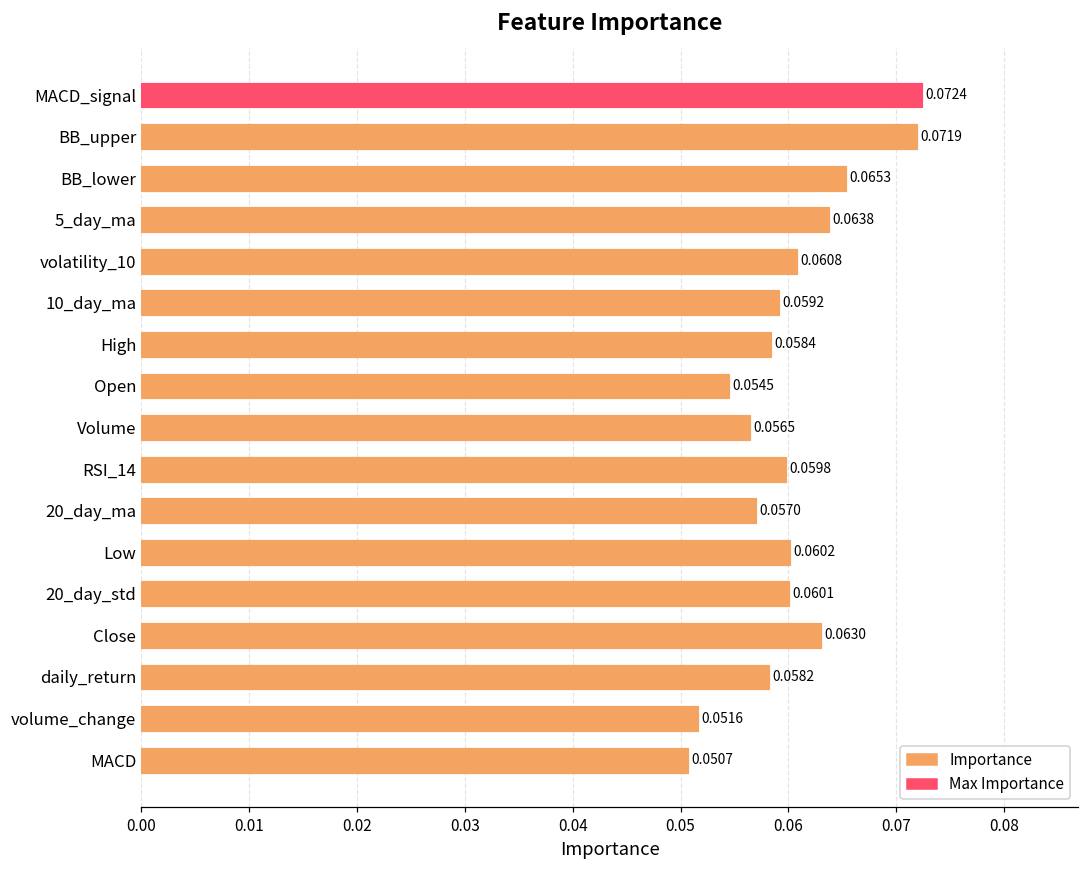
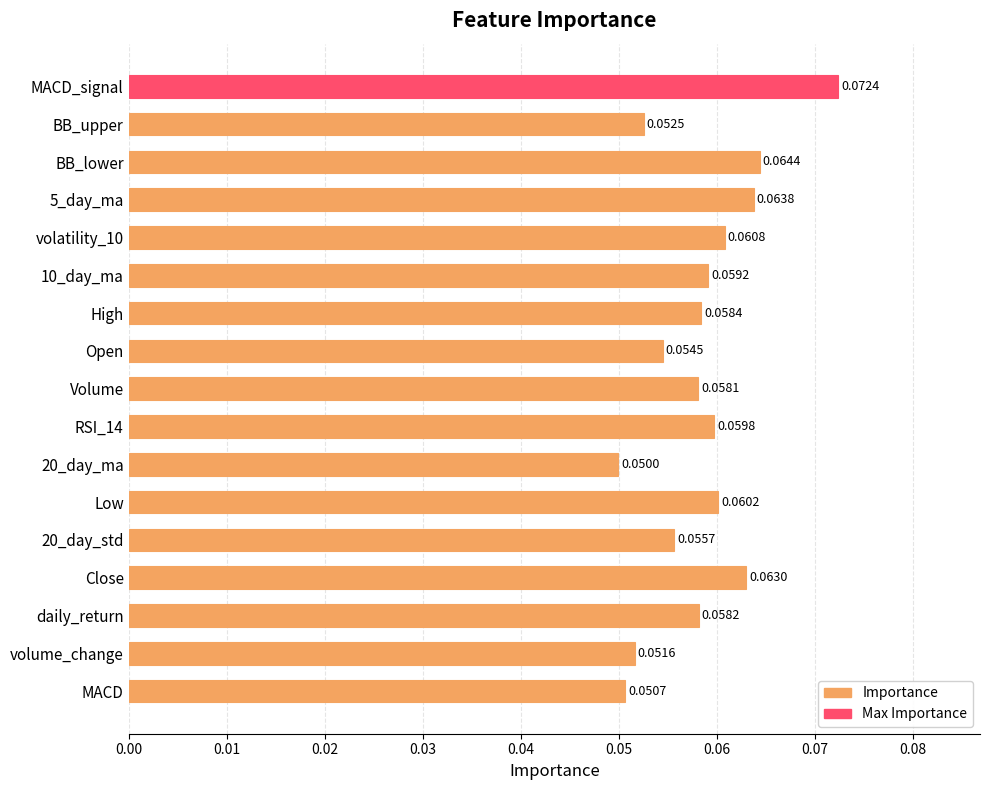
  {
    "MACD_signal": 0.0724,
-   "BB_upper": 0.0719,
-   "BB_lower": 0.0653,
+   "BB_upper": 0.0525,
+   "BB_lower": 0.0644,
    "5_day_ma": 0.0638,
    "volatility_10": 0.0608,
    "10_day_ma": 0.0592,
    "High": 0.0584,
    "Open": 0.0545,
-   "Volume": 0.0565,
+   "Volume": 0.0581,
    "RSI_14": 0.0598,
-   "20_day_ma": 0.0570,
+   "20_day_ma": 0.0500,
    "Low": 0.0602,
-   "20_day_std": 0.0601,
+   "20_day_std": 0.0557,
    "Close": 0.0630,
    "daily_return": 0.0582,
    "volume_change": 0.0516,
    "MACD": 0.0507
  }
